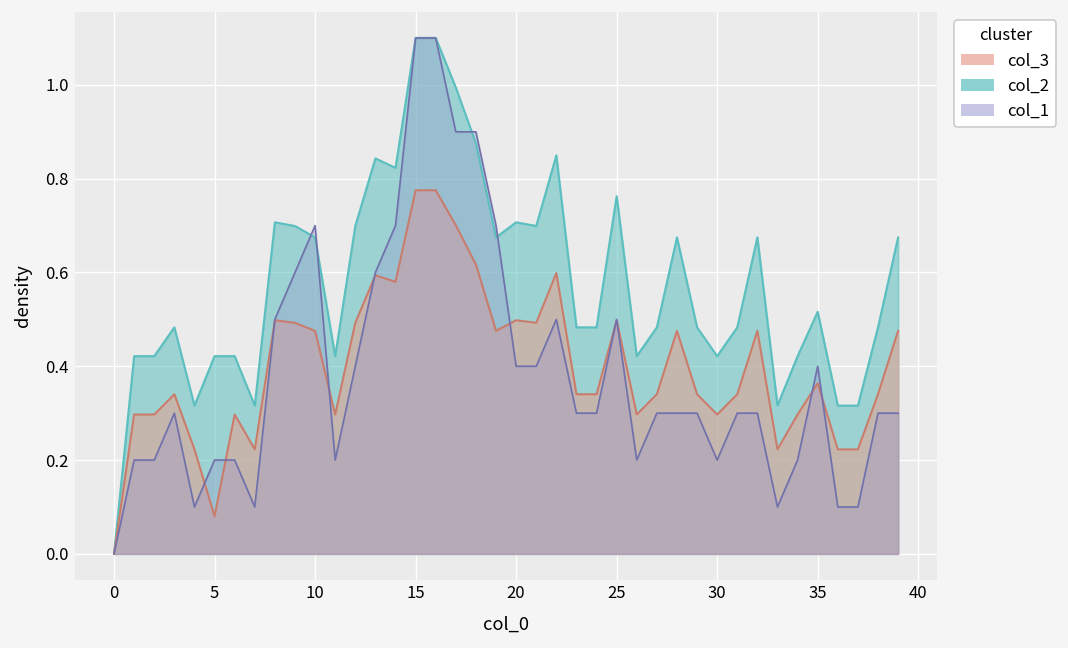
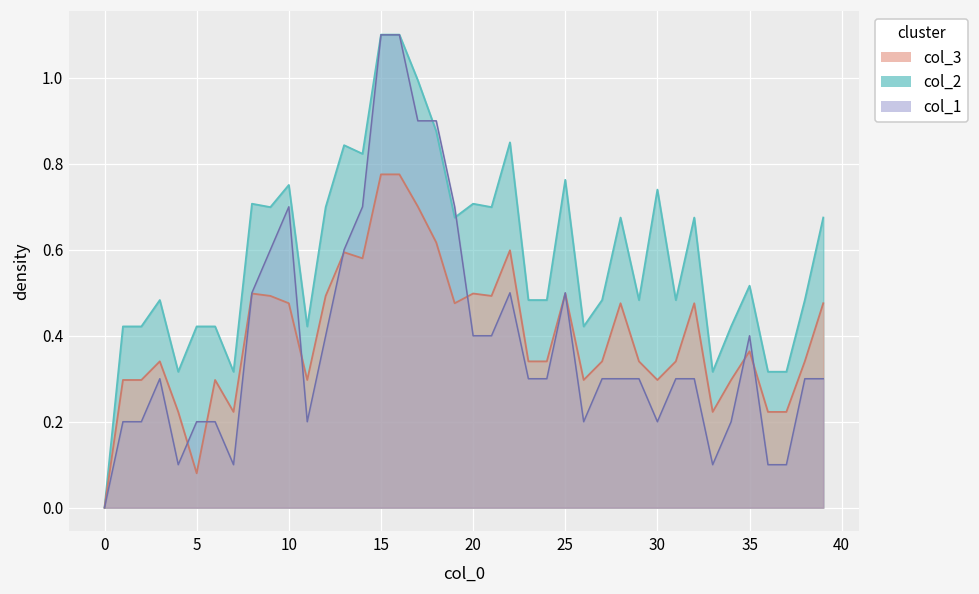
  {
    "col_2": {
      "5": 0.42,
-     "10": 0.67,
+     "10": 0.75,
      "20": 0.71,
      "25": 0.76,
-     "30": 0.42,
+     "30": 0.74,
      "35": 0.52
    },
    "col_3": {
      "5": 0.08,
      "10": 0.48,
      "15": 0.78,
      "20": 0.50,
      "30": 0.30,
      "35": 0.36
    },
    "col_1": {
      "5": 0.20,
      "10": 0.70,
      "20": 0.40,
      "30": 0.20,
      "35": 0.40
    }
  }
